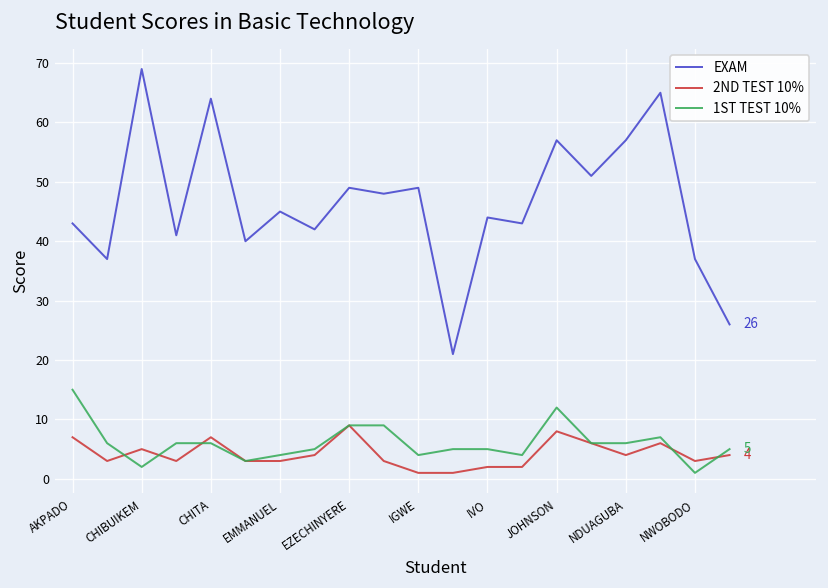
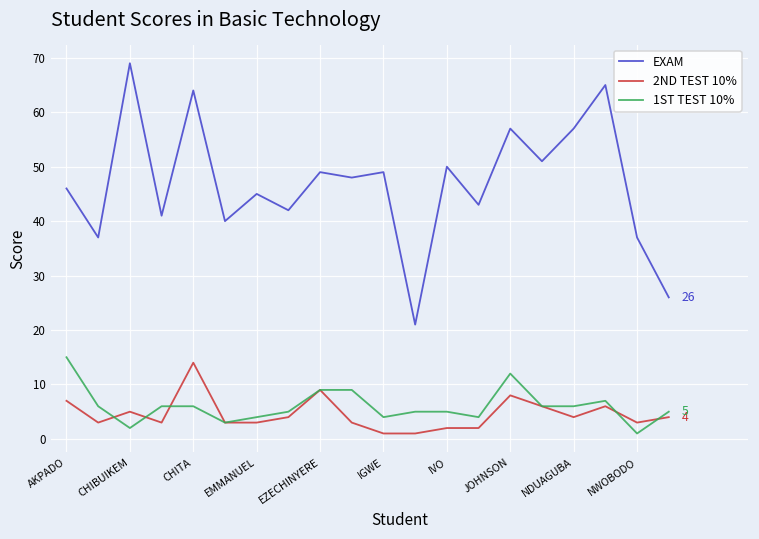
  {
    "EXAM": {
-     "AKPADO": 43,
+     "AKPADO": 46,
      "CHIBUIKEM": 69,
      "CHITA": 64,
      "EMMANUEL": 45,
      "EZECHINYERE": 49,
      "IGWE": 49,
-     "IVO": 44,
+     "IVO": 50,
      "JOHNSON": 57,
      "NDUAGUBA": 57,
      "NWOBODO": 37
    },
    "2ND TEST 10%": {
      "AKPADO": 7,
      "CHIBUIKEM": 5,
-     "CHITA": 7,
+     "CHITA": 14,
      "EMMANUEL": 3,
      "IGWE": 1,
      "IVO": 2,
      "JOHNSON": 8,
      "NDUAGUBA": 4,
      "NWOBODO": 3
    },
    "1ST TEST 10%": {
      "AKPADO": 15,
      "CHIBUIKEM": 2,
      "CHITA": 6,
      "EMMANUEL": 4,
      "IGWE": 4,
      "IVO": 5,
      "JOHNSON": 12,
      "NDUAGUBA": 6,
      "NWOBODO": 1
    }
  }
